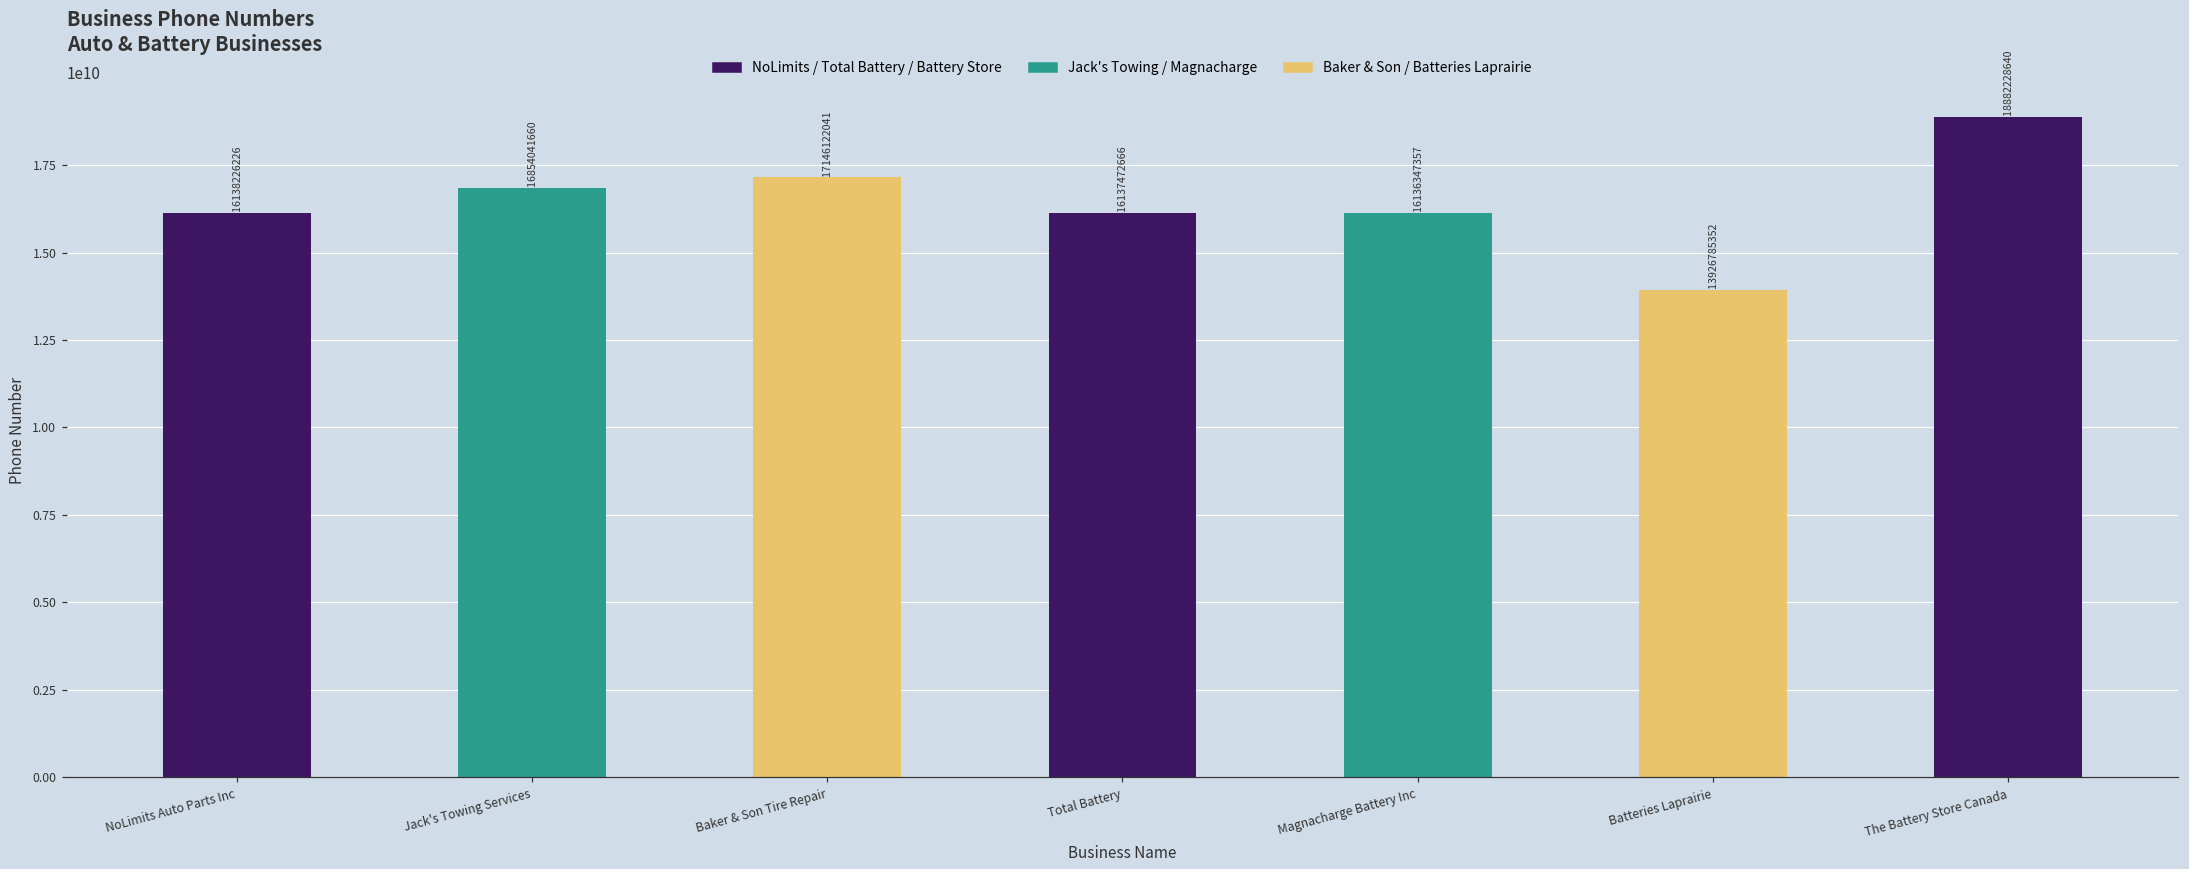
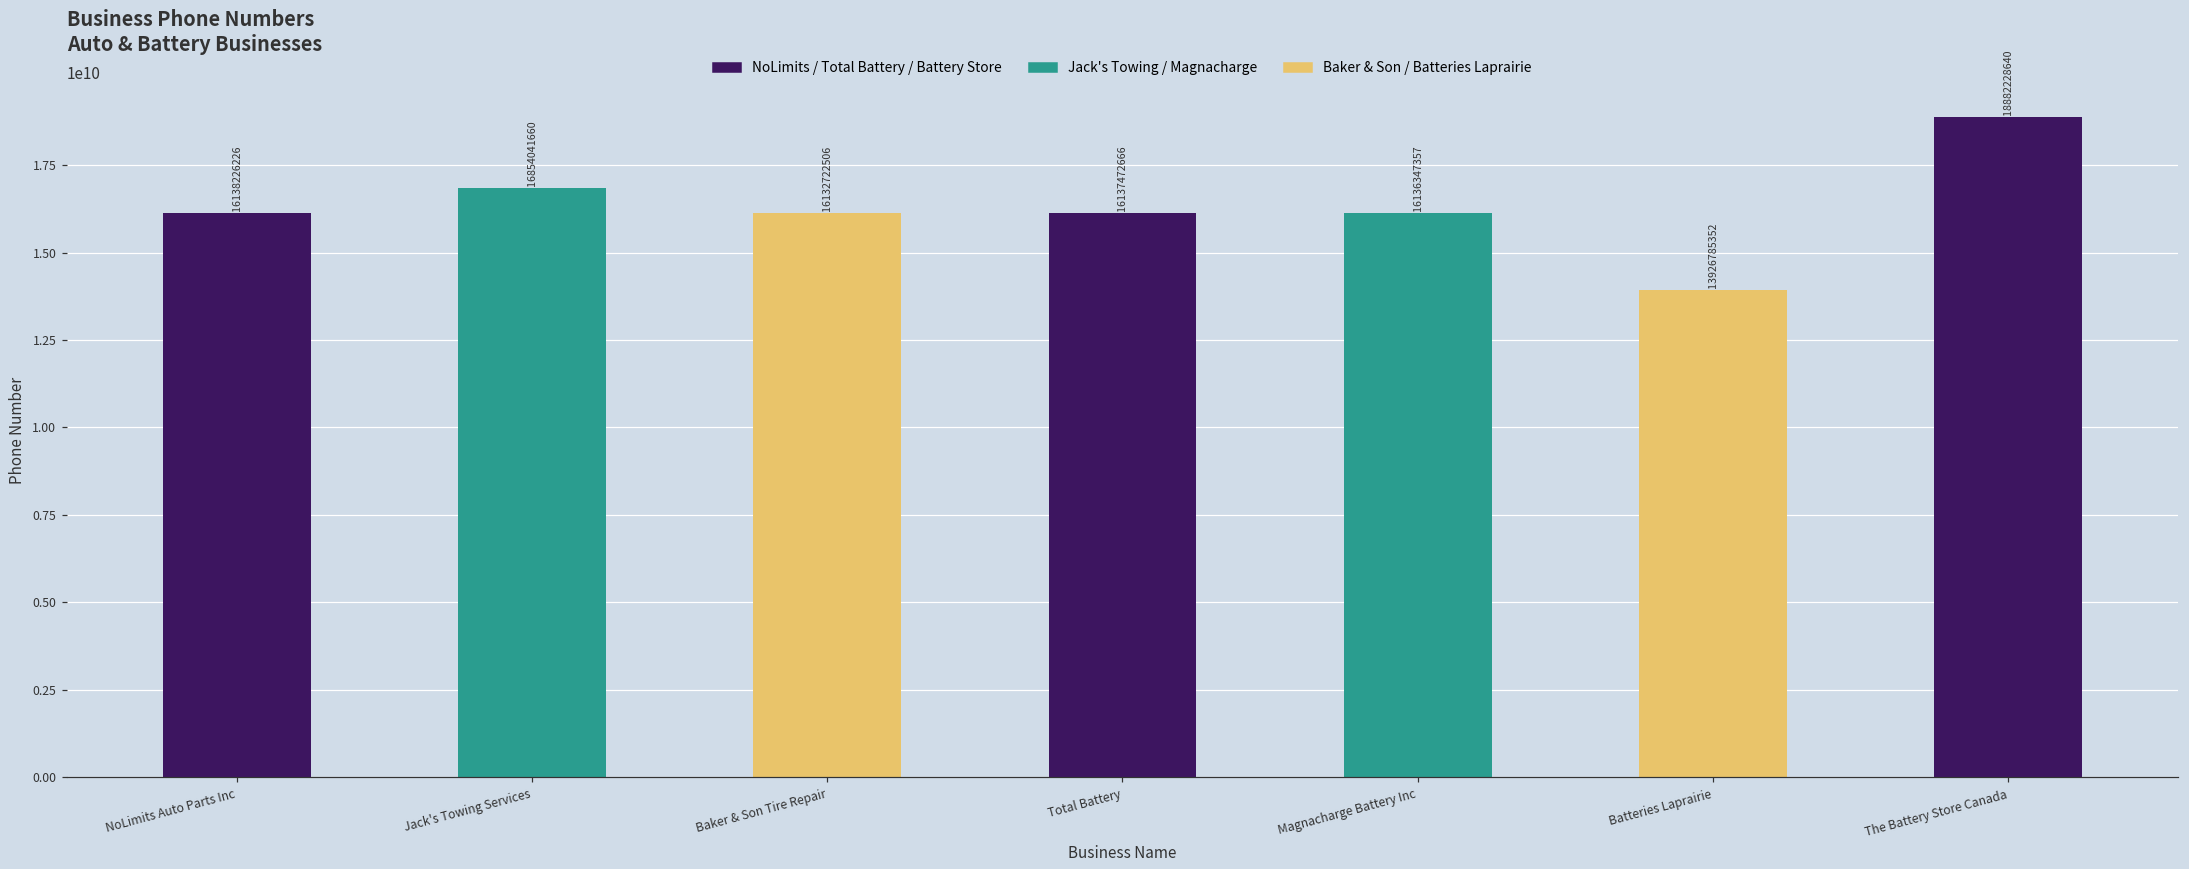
  {
    "NoLimits Auto Parts Inc": 16138226226,
    "Jack's Towing Services": 16854041660,
-   "Baker & Son Tire Repair": 17146122041,
+   "Baker & Son Tire Repair": 16132722506,
    "Total Battery": 16137472666,
    "Magnacharge Battery Inc": 16136347357,
    "Batteries Laprairie": 13926785352,
    "The Battery Store Canada": 18882228640
  }
